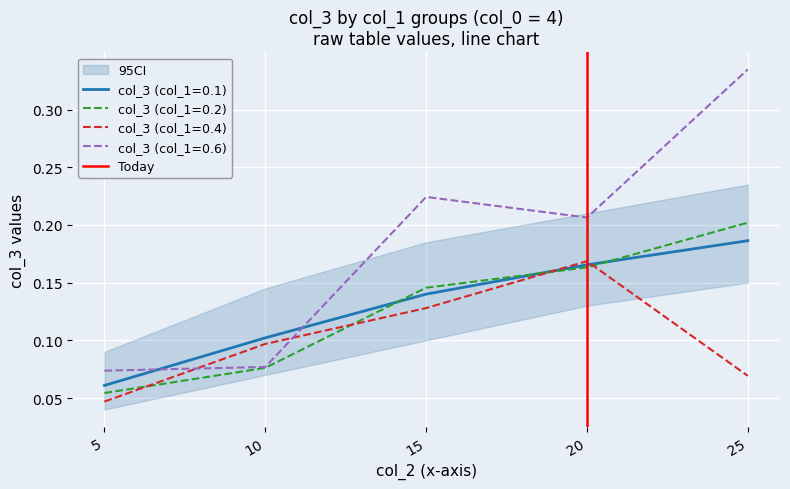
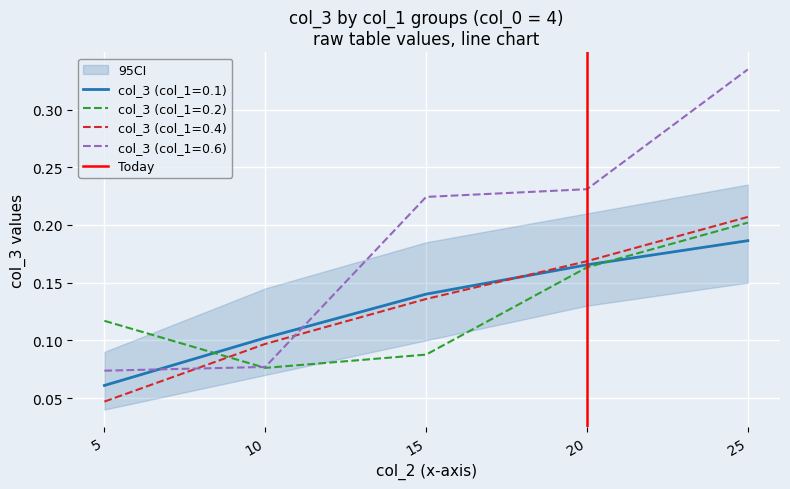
  {
    "col_3 (col_1=0.2)": {
-     "5": 0.054,
-     "15": 0.146,
+     "5": 0.117,
+     "15": 0.088,
      "20": 0.163,
      "25": 0.202
    },
    "col_3 (col_1=0.4)": {
      "5": 0.047,
      "10": 0.097,
-     "15": 0.128,
+     "15": 0.136,
      "20": 0.169,
-     "25": 0.069
+     "25": 0.207
    },
    "col_3 (col_1=0.6)": {
      "5": 0.074,
      "15": 0.224,
-     "20": 0.206,
+     "20": 0.231,
      "25": 0.335
    }
  }
